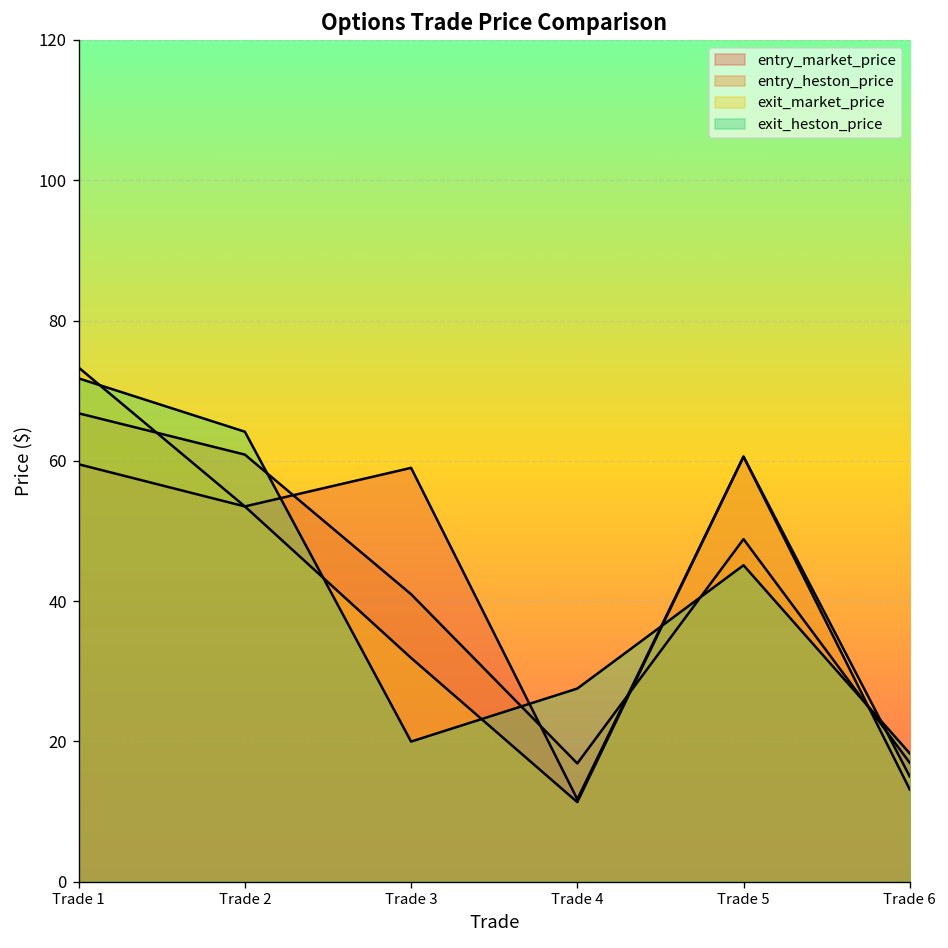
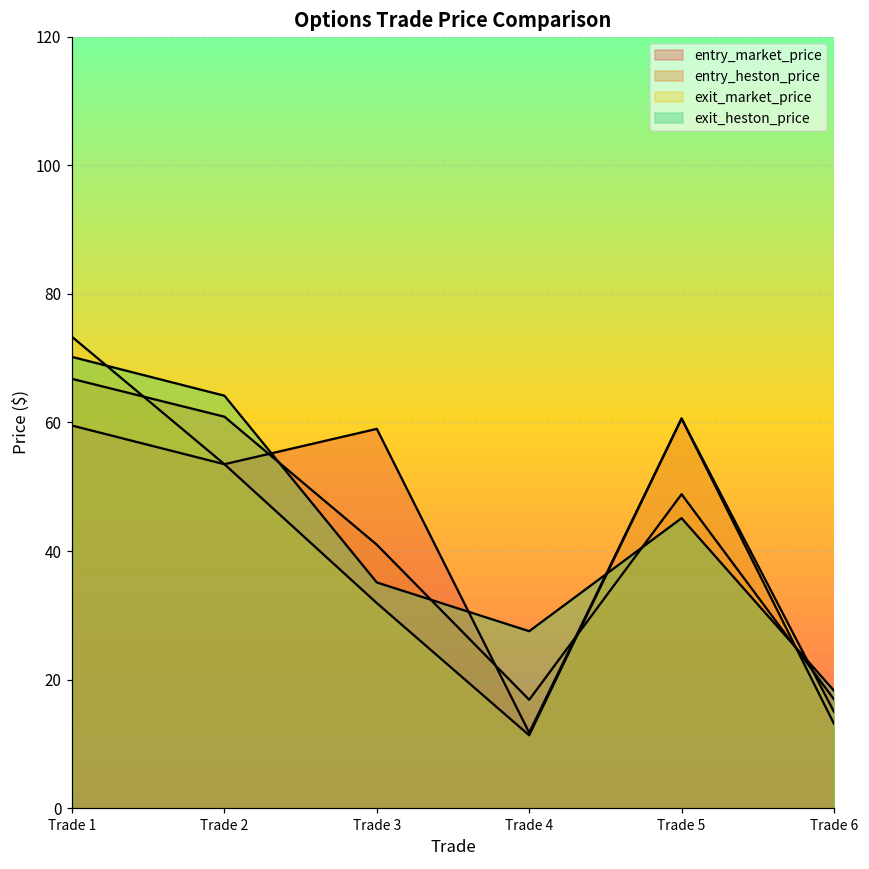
  {
    "exit_heston_price": {
-     "Trade 1": 72,
+     "Trade 1": 70,
      "Trade 2": 64,
-     "Trade 3": 20,
+     "Trade 3": 35,
      "Trade 4": 28,
      "Trade 5": 45,
      "Trade 6": 18
    }
  }
